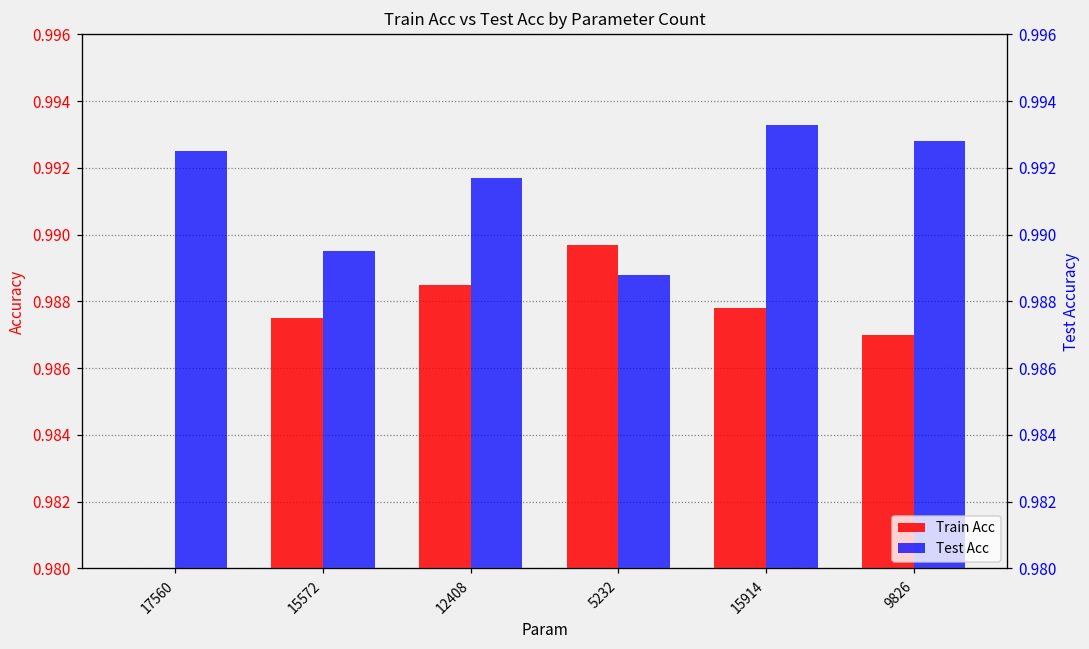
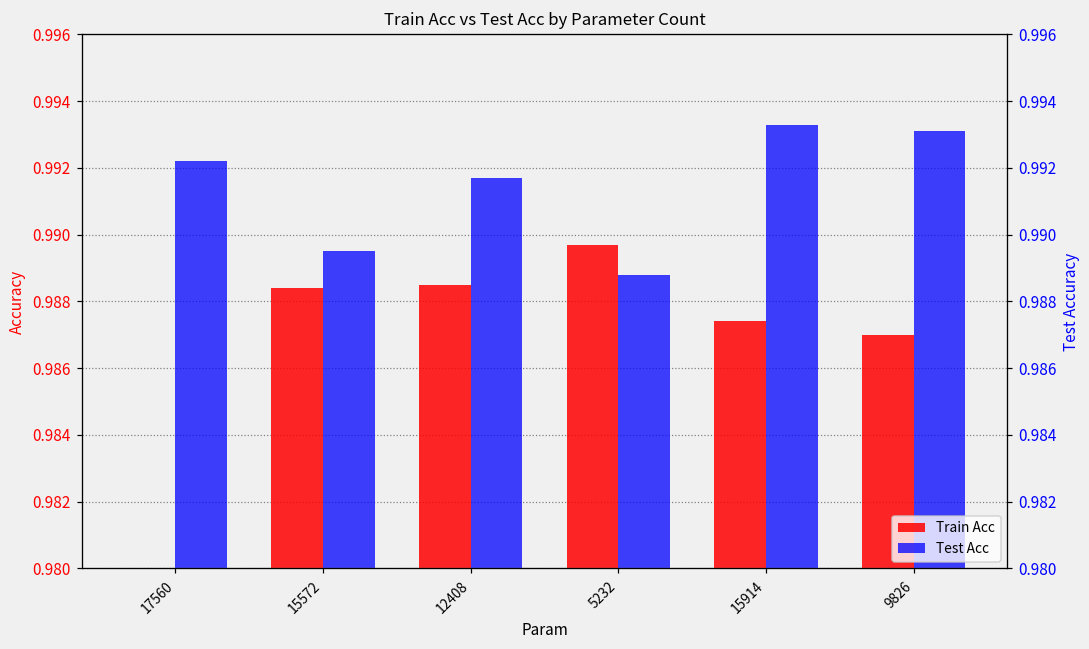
  {
    "Train Acc": {
-     "15572": 0.9875,
+     "15572": 0.9884,
      "12408": 0.9885,
      "5232": 0.9897,
-     "15914": 0.9878,
+     "15914": 0.9874,
      "9826": 0.9870
    },
    "Test Acc": {
-     "17560": 0.9925,
+     "17560": 0.9922,
      "15572": 0.9895,
      "12408": 0.9917,
      "5232": 0.9888,
      "15914": 0.9933,
-     "9826": 0.9928
+     "9826": 0.9931
    }
  }
